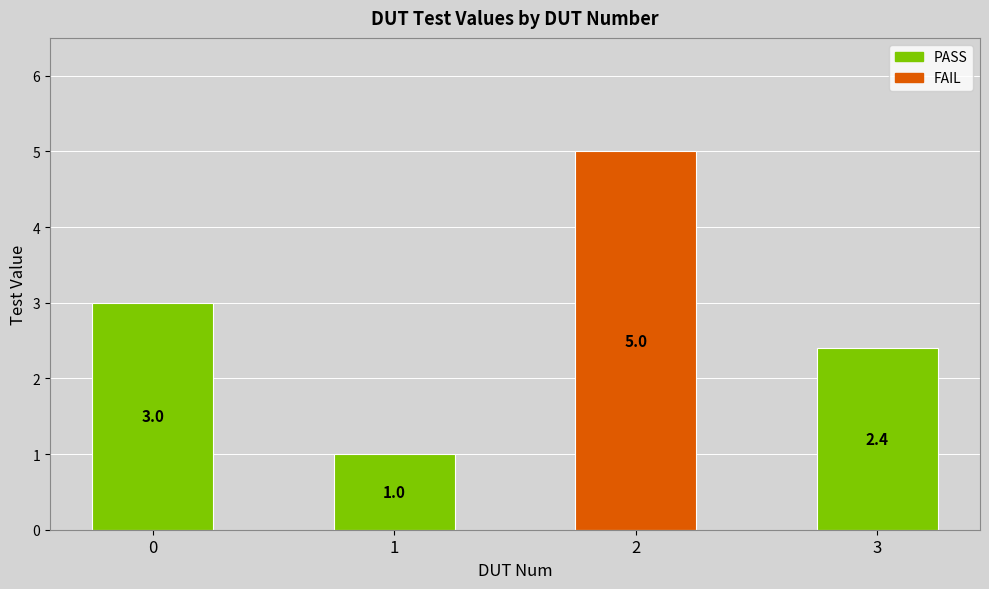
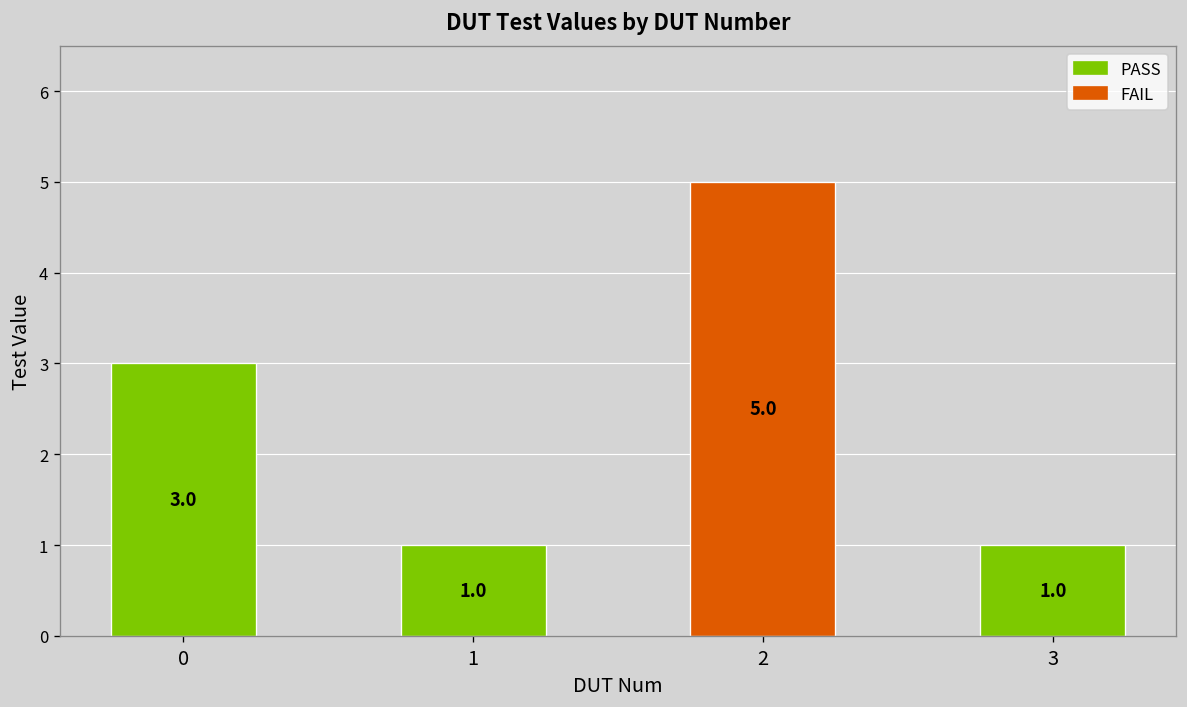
  {
    "0": 3.0,
    "1": 1.0,
    "2": 5.0,
-   "3": 2.4
+   "3": 1.0
  }
